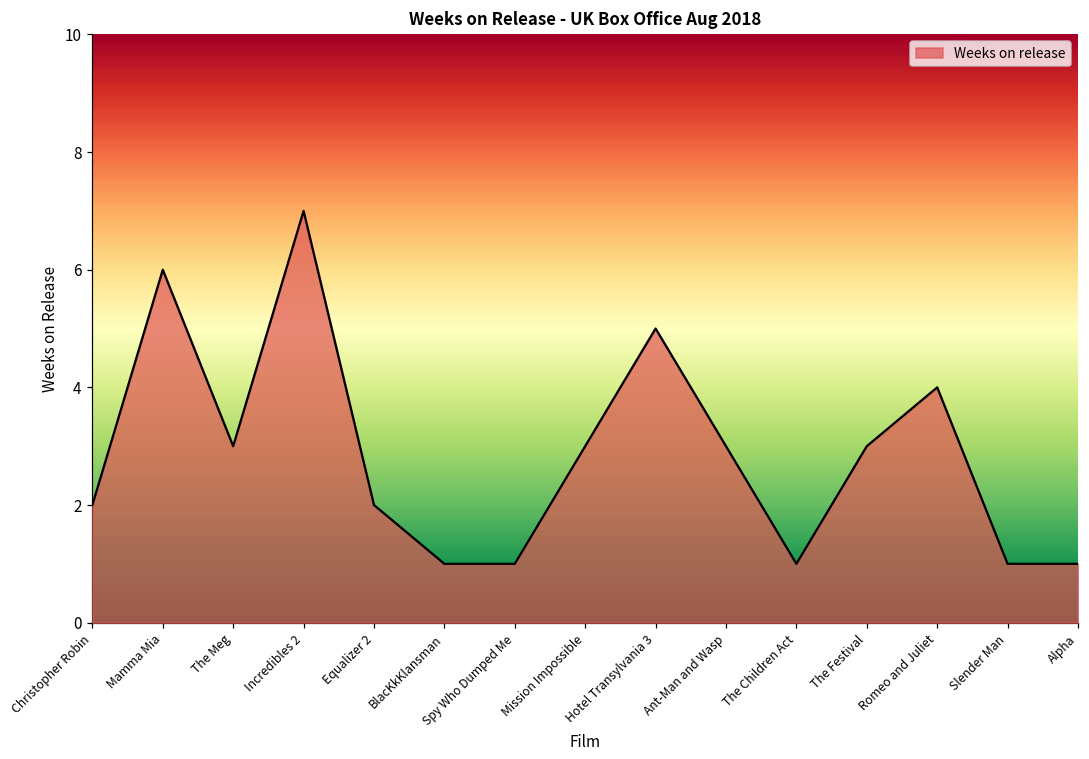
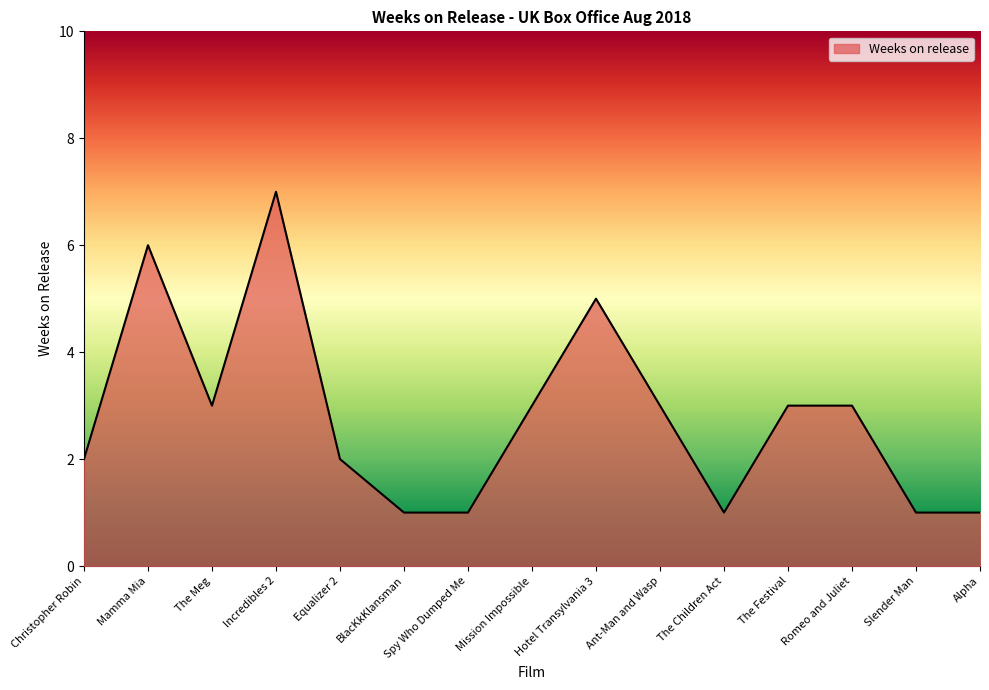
  {
    "Christopher Robin": 2,
    "Mamma Mia": 6,
    "The Meg": 3,
    "Incredibles 2": 7,
    "Equalizer 2": 2,
    "BlacKkKlansman": 1,
    "Spy Who Dumped Me": 1,
    "Mission Impossible": 3,
    "Hotel Transylvania 3": 5,
    "Ant-Man and Wasp": 3,
    "The Children Act": 1,
    "The Festival": 3,
-   "Romeo and Juliet": 4,
+   "Romeo and Juliet": 3,
    "Slender Man": 1,
    "Alpha": 1
  }
